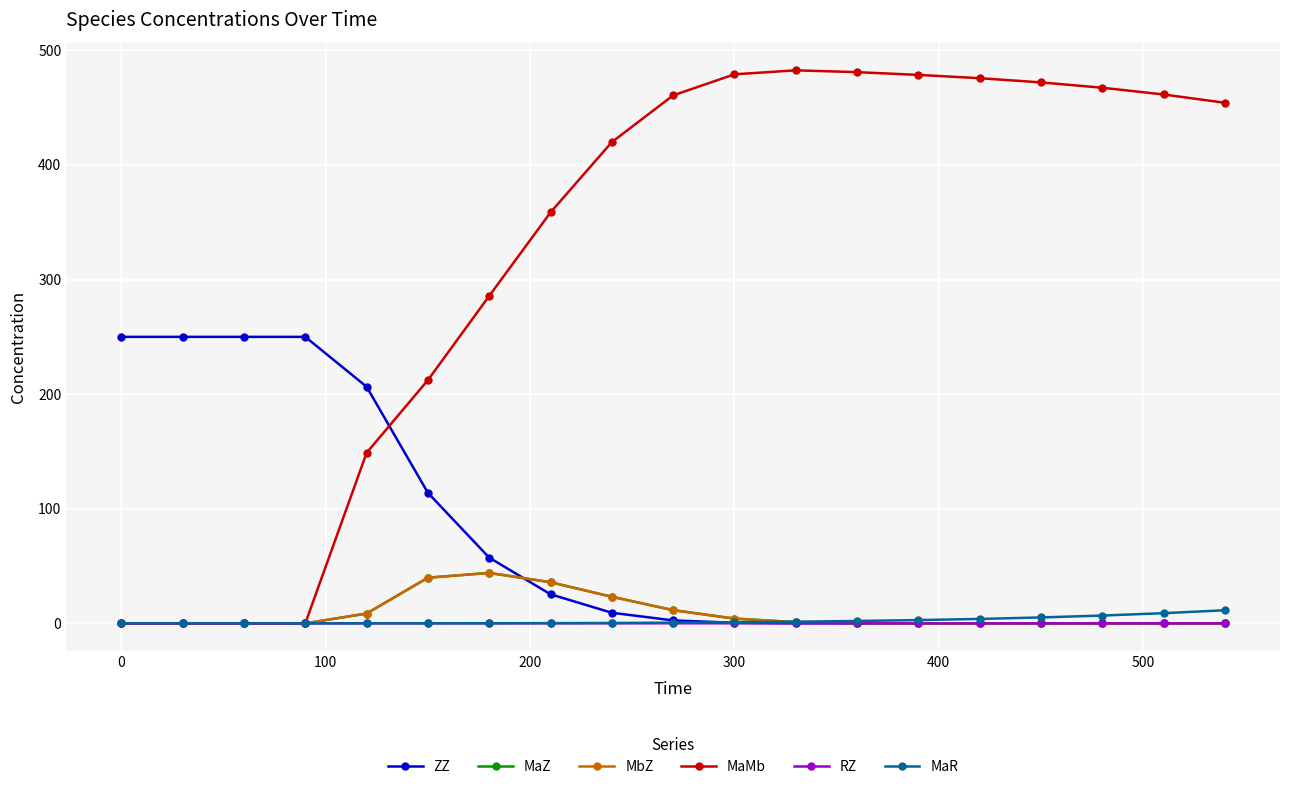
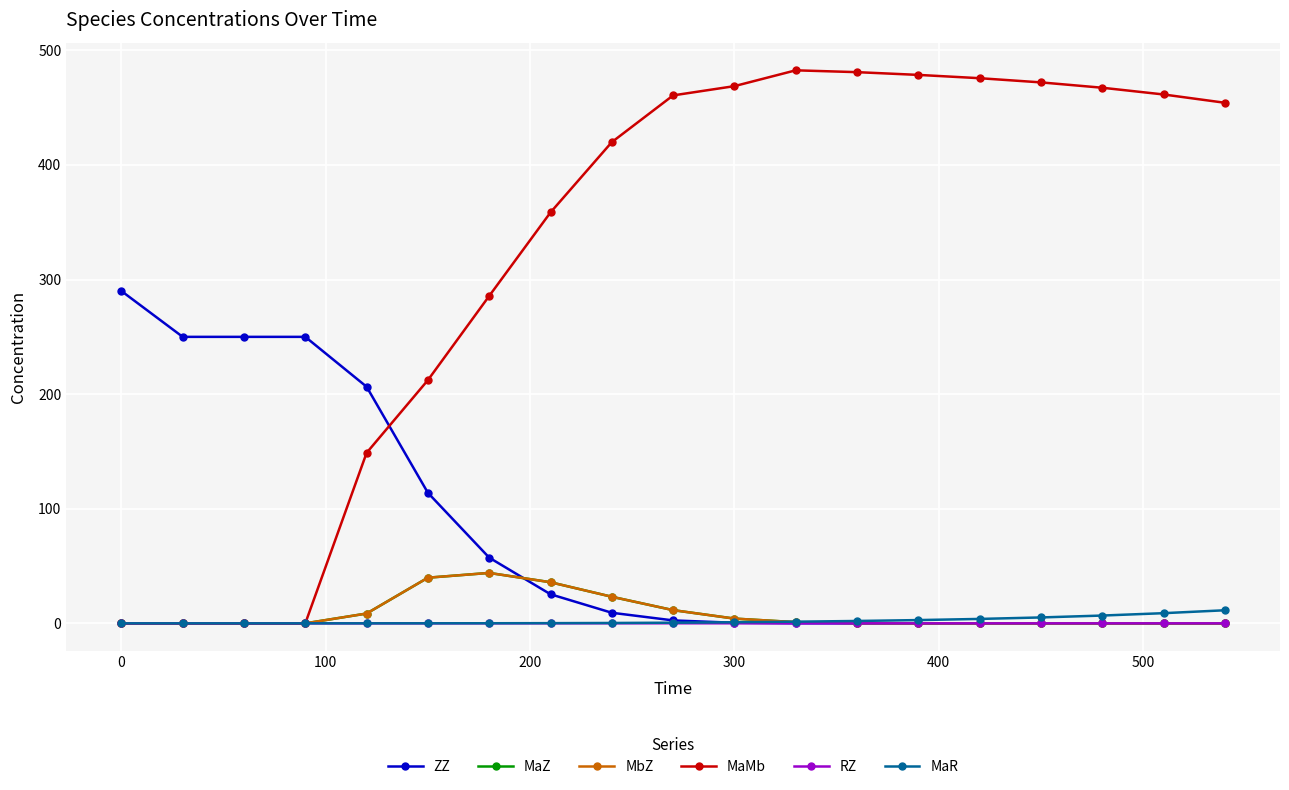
  {
    "ZZ": {
-     "0": 250
+     "0": 290
    },
    "MbZ": {
      "300": 4
    },
    "MaMb": {
-     "300": 479
+     "300": 469
    }
  }
